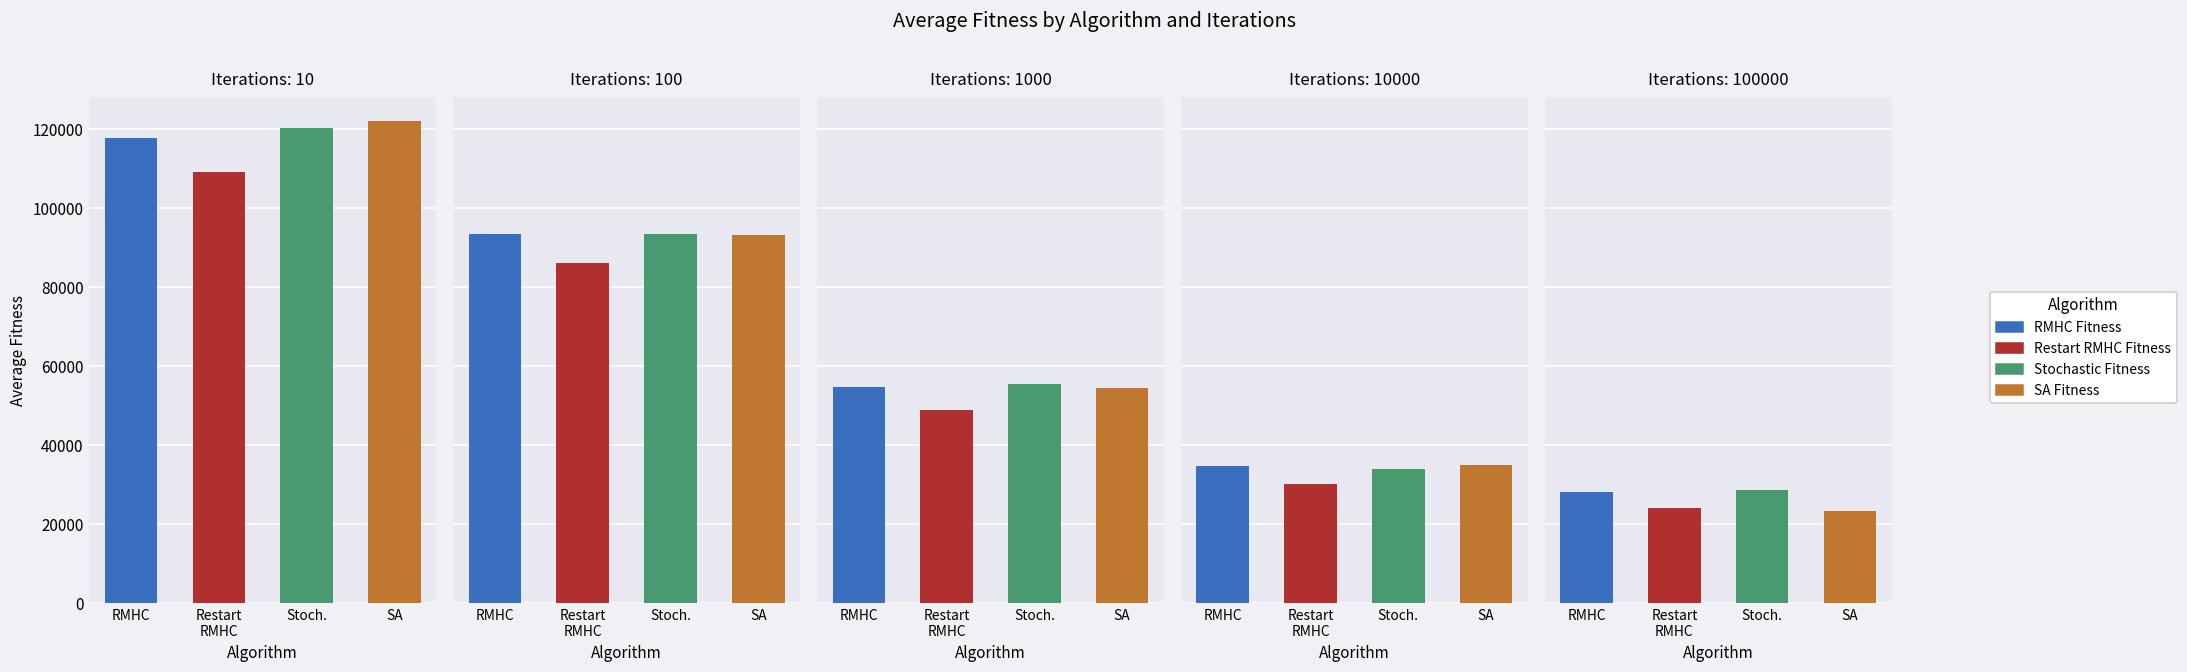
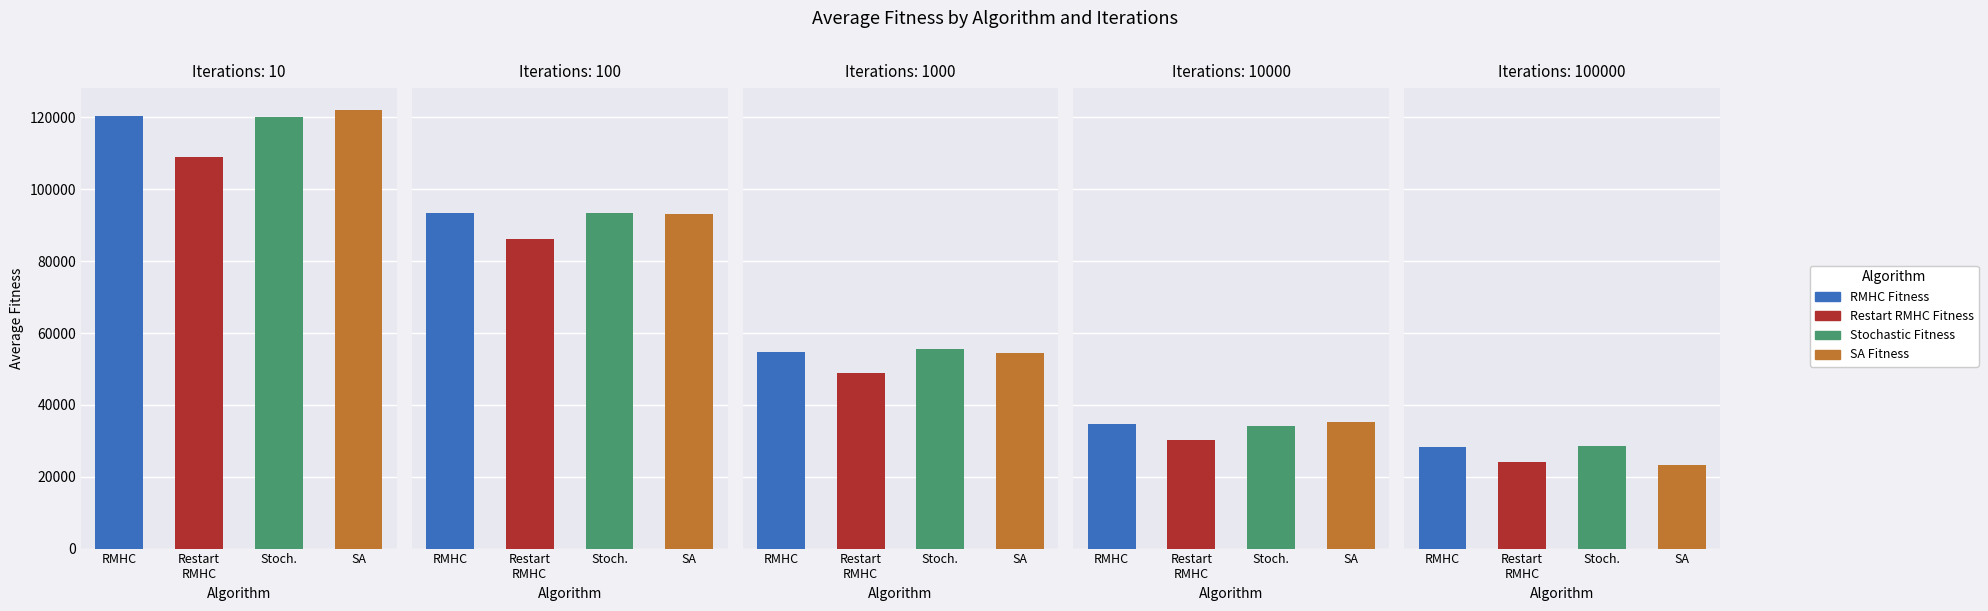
  {
    "Iterations: 10": {
-     "RMHC": 118000,
+     "RMHC": 120000,
      "Restart RMHC": 109000,
      "Stoch.": 120000,
      "SA": 122000
    }
  }
